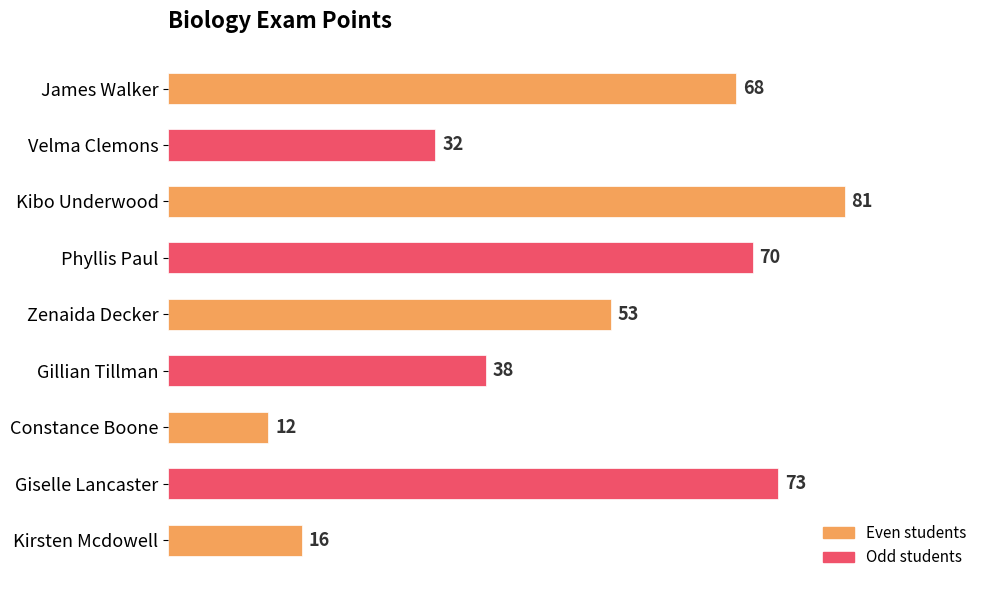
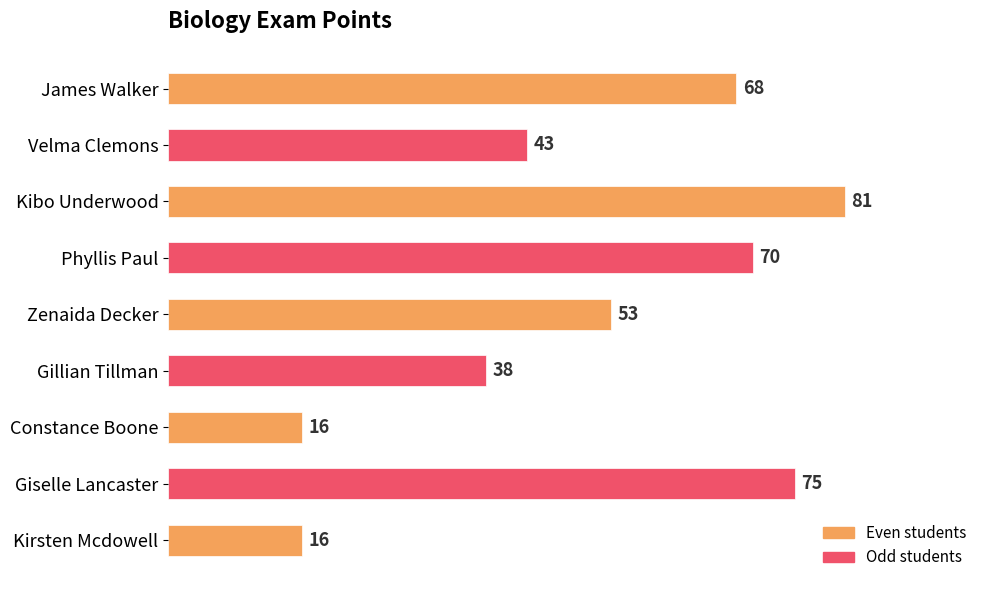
  {
    "James Walker": 68,
-   "Velma Clemons": 32,
+   "Velma Clemons": 43,
    "Kibo Underwood": 81,
    "Phyllis Paul": 70,
    "Zenaida Decker": 53,
    "Gillian Tillman": 38,
-   "Constance Boone": 12,
-   "Giselle Lancaster": 73,
+   "Constance Boone": 16,
+   "Giselle Lancaster": 75,
    "Kirsten Mcdowell": 16
  }
